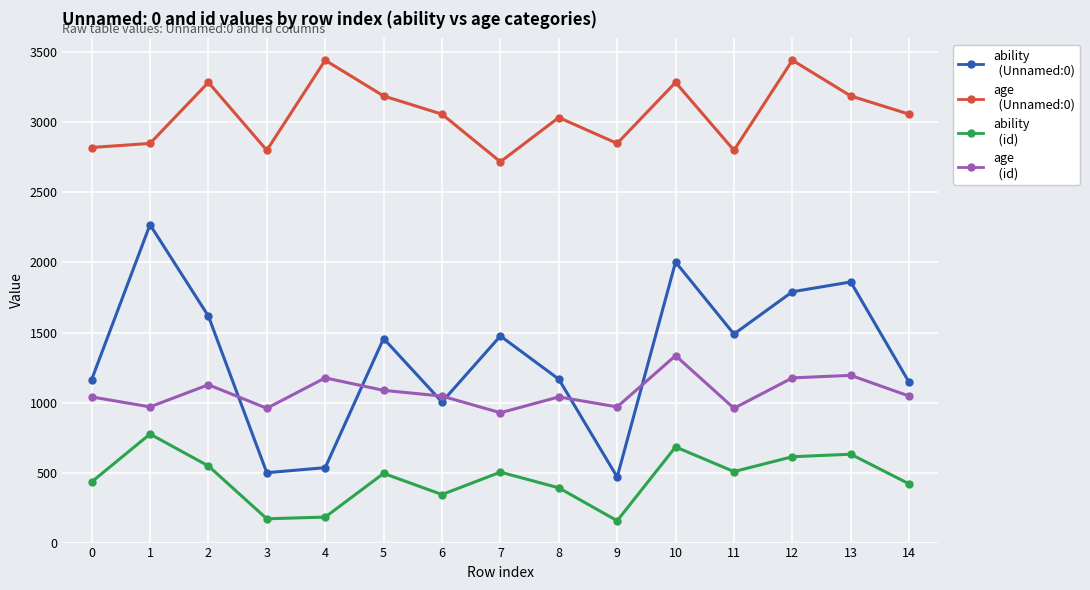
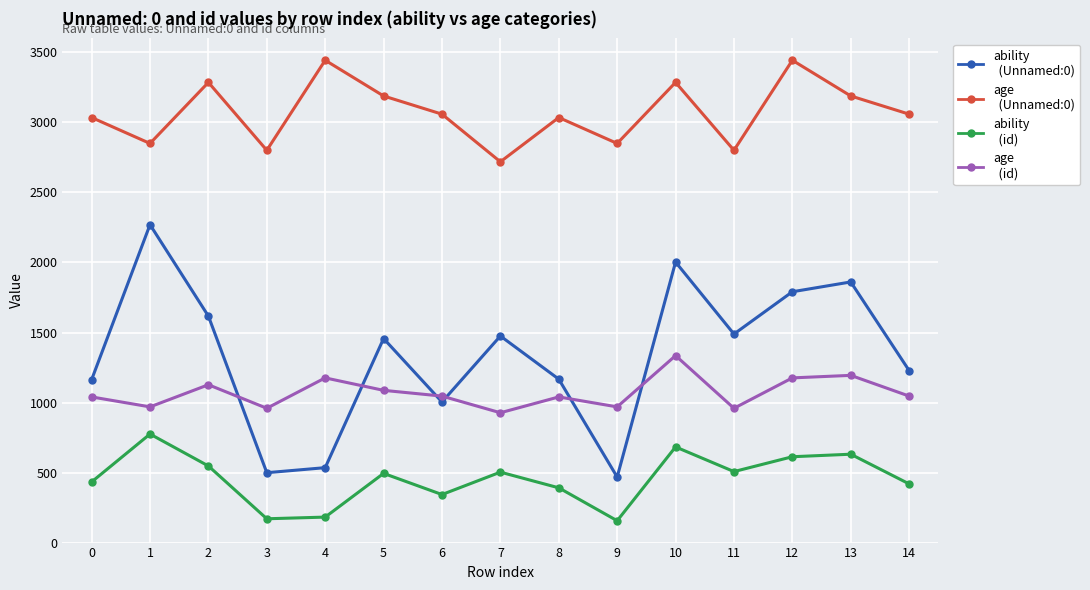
  {
    "ability (Unnamed:0)": {
      "0": 1160,
      "1": 2270,
      "2": 1620,
      "3": 500,
      "4": 540,
      "5": 1460,
      "6": 1000,
      "7": 1480,
      "8": 1170,
      "9": 470,
      "10": 2000,
      "11": 1490,
      "12": 1790,
      "13": 1860,
-     "14": 1140
+     "14": 1230
    },
    "age (Unnamed:0)": {
-     "0": 2820,
+     "0": 3040,
      "1": 2850,
      "2": 3290,
      "3": 2800,
      "5": 3190,
      "6": 3060,
      "7": 2720,
      "8": 3040,
      "9": 2850,
      "10": 3290,
      "11": 2800,
      "12": 3440,
      "13": 3190,
      "14": 3060
    },
    "ability (id)": {
      "0": 430,
      "1": 780,
      "2": 550,
      "3": 170,
      "4": 180,
      "5": 490,
      "6": 340,
      "7": 500,
      "8": 390,
      "9": 160,
      "10": 680,
      "11": 510,
      "12": 610,
      "13": 630,
      "14": 420
    },
    "age (id)": {
      "0": 1040,
      "1": 970,
      "2": 1130,
      "3": 960,
      "4": 1180,
      "5": 1090,
      "6": 1050,
      "7": 930,
      "8": 1040,
      "9": 970,
      "10": 1340,
      "11": 960,
      "12": 1180,
      "13": 1190,
      "14": 1050
    }
  }
